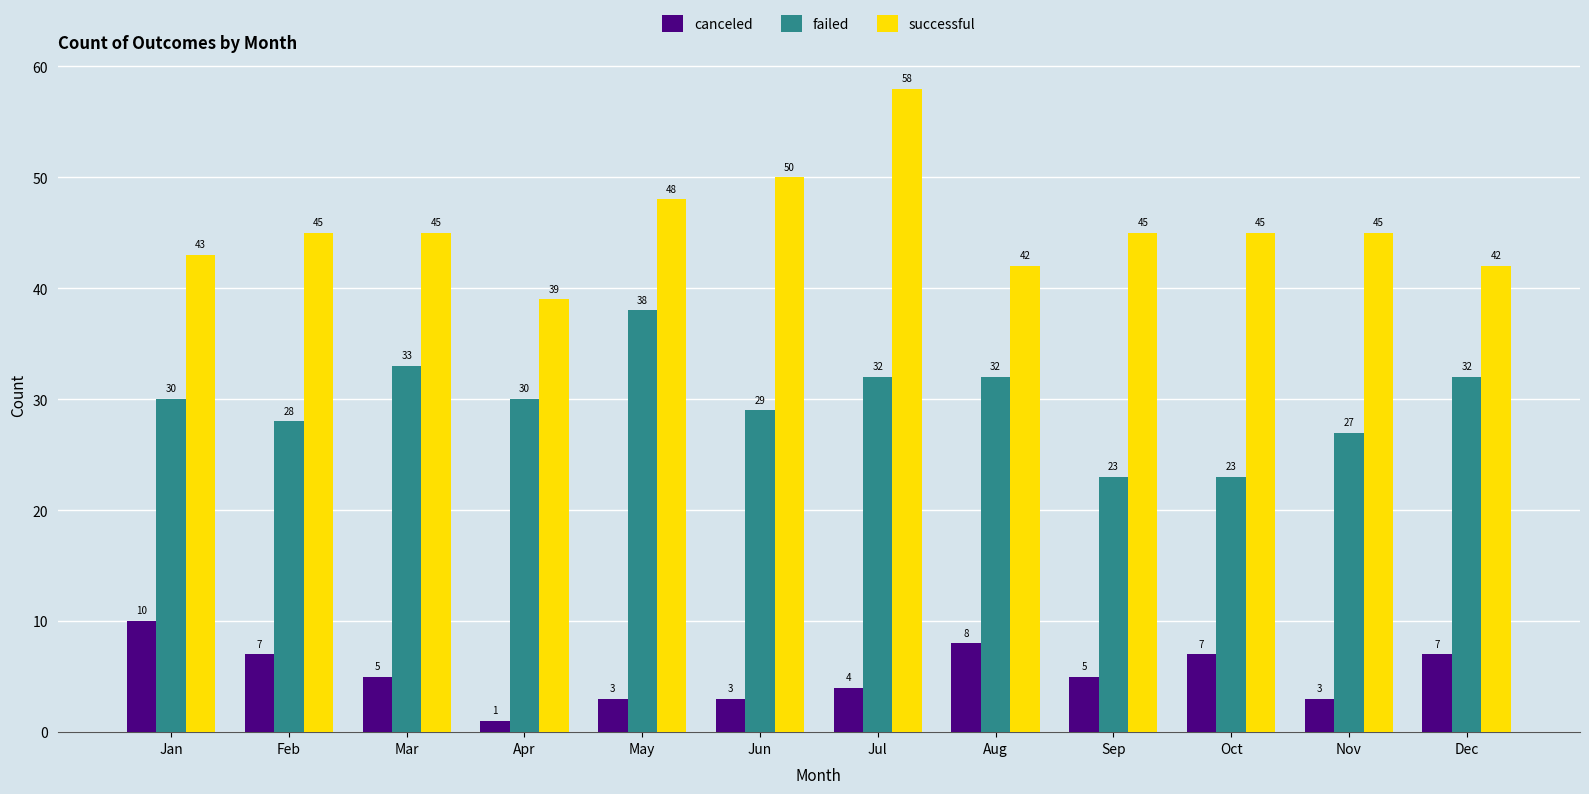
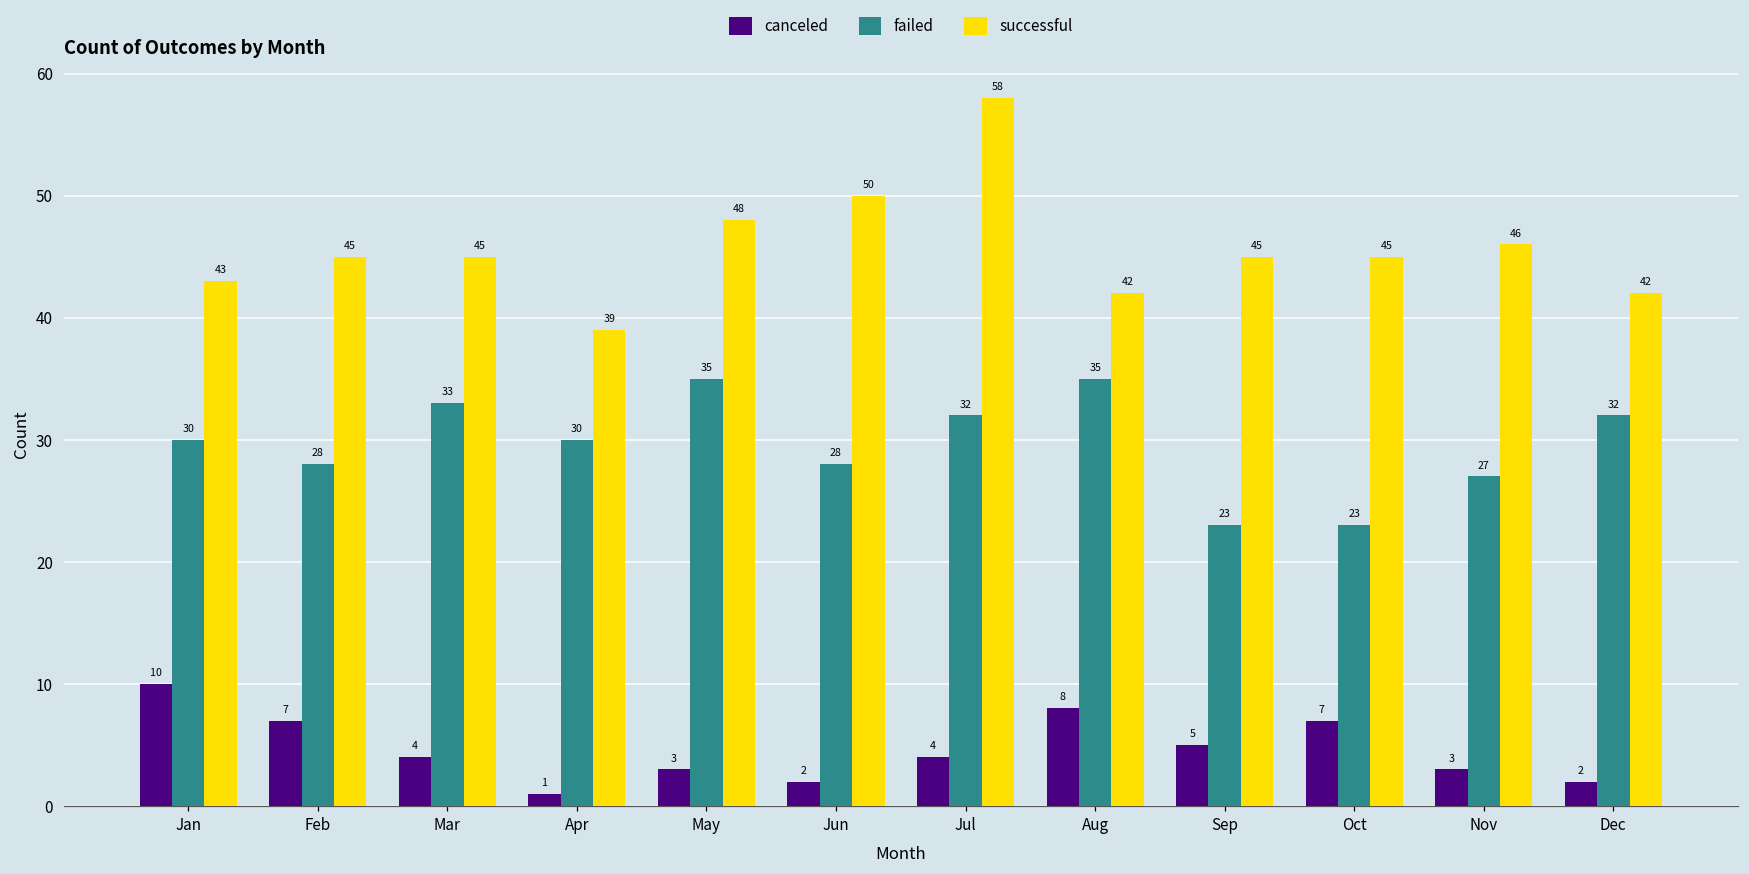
  {
    "canceled": {
      "Jan": 10,
      "Feb": 7,
-     "Mar": 5,
+     "Mar": 4,
      "Apr": 1,
      "May": 3,
-     "Jun": 3,
+     "Jun": 2,
      "Jul": 4,
      "Aug": 8,
      "Sep": 5,
      "Oct": 7,
      "Nov": 3,
-     "Dec": 7
+     "Dec": 2
    },
    "failed": {
      "Jan": 30,
      "Feb": 28,
      "Mar": 33,
      "Apr": 30,
-     "May": 38,
-     "Jun": 29,
+     "May": 35,
+     "Jun": 28,
      "Jul": 32,
-     "Aug": 32,
+     "Aug": 35,
      "Sep": 23,
      "Oct": 23,
      "Nov": 27,
      "Dec": 32
    },
    "successful": {
      "Jan": 43,
      "Feb": 45,
      "Mar": 45,
      "Apr": 39,
      "May": 48,
      "Jun": 50,
      "Jul": 58,
      "Aug": 42,
      "Sep": 45,
      "Oct": 45,
-     "Nov": 45,
+     "Nov": 46,
      "Dec": 42
    }
  }
